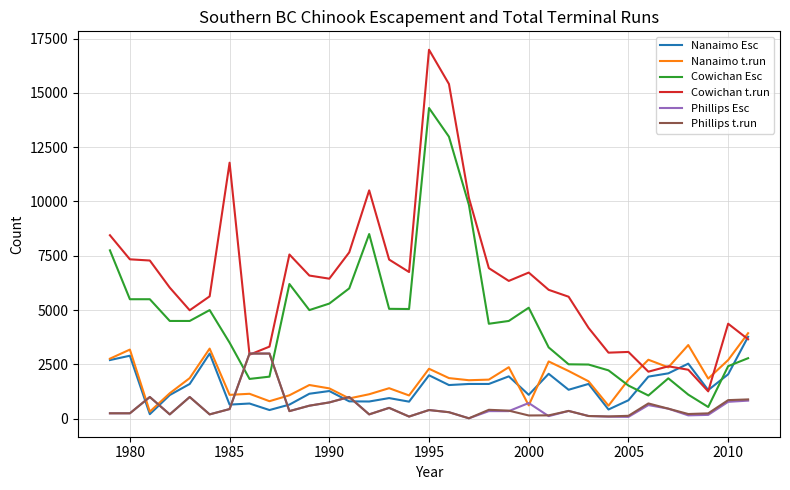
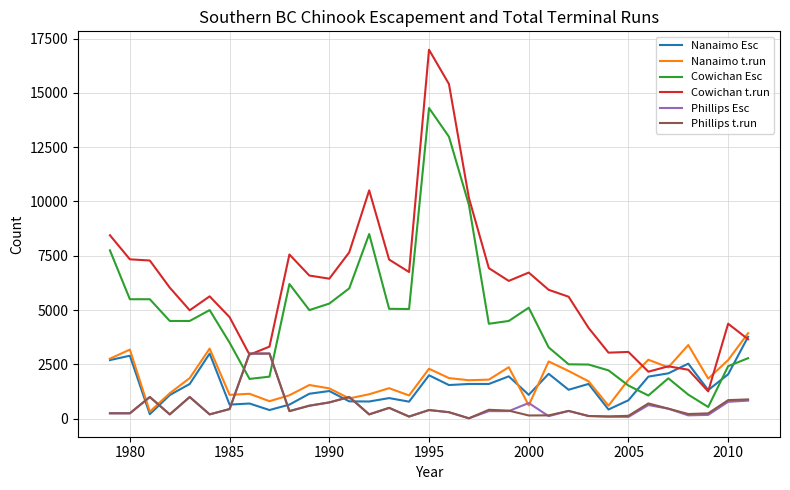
  {
    "Nanaimo Esc": {
      "1980": 2900,
      "1985": 700,
      "1990": 1300,
      "1995": 2000,
      "2000": 1100,
      "2005": 900,
      "2010": 2000
    },
    "Nanaimo t.run": {
      "1980": 3200,
      "1985": 1100,
      "1990": 1400,
      "1995": 2300,
      "2005": 1800,
      "2010": 2700
    },
    "Cowichan Esc": {
      "1980": 5500,
      "1985": 3500,
      "1990": 5300,
      "1995": 14300,
      "2000": 5100,
      "2005": 1500,
      "2010": 2400
    },
    "Cowichan t.run": {
      "1980": 7300,
-     "1985": 11800,
+     "1985": 4700,
      "1990": 6400,
      "1995": 17000,
      "2000": 6700,
      "2005": 3100,
      "2010": 4400
    },
    "Phillips t.run": {
      "2000": 200
    }
  }
